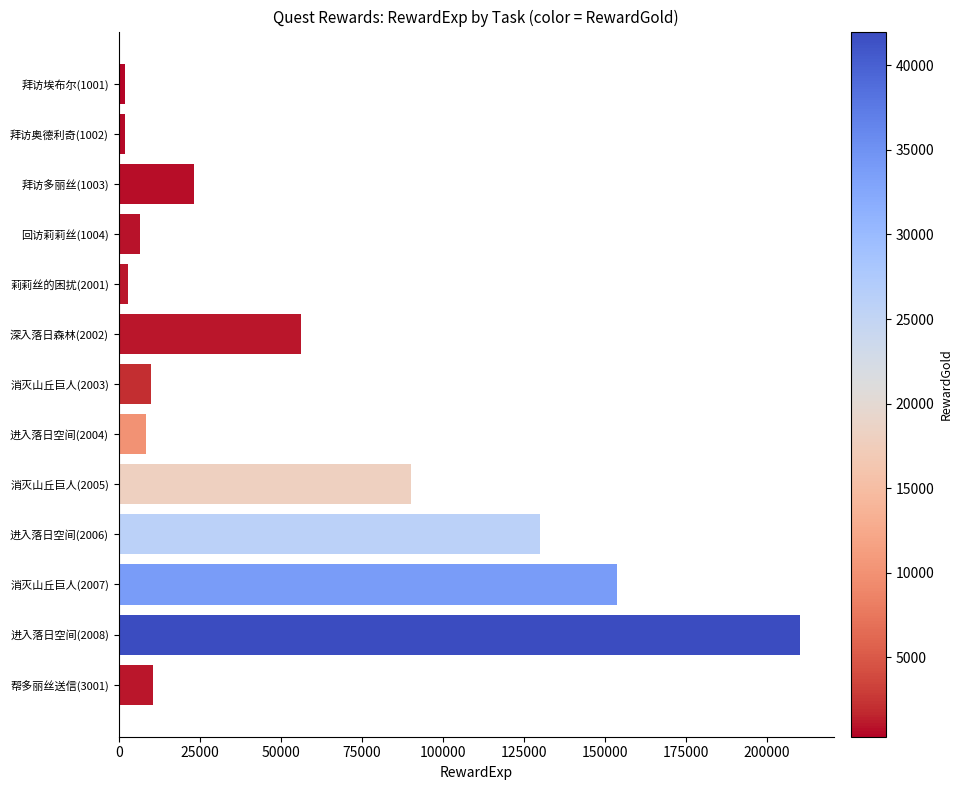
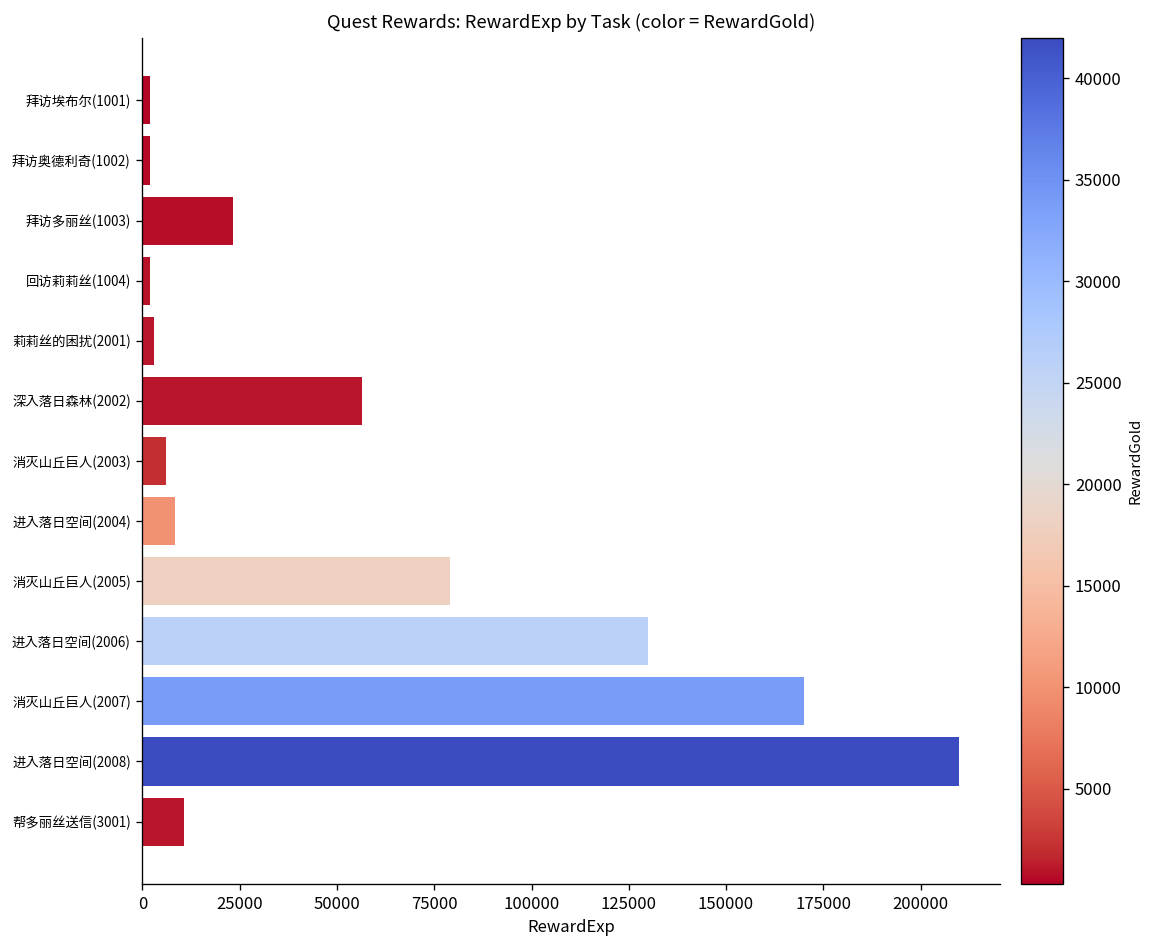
  {
    "拜访埃布尔(1001)": 2000,
    "拜访奥德利奇(1002)": 2000,
    "拜访多丽丝(1003)": 23000,
-   "回访莉莉丝(1004)": 6000,
+   "回访莉莉丝(1004)": 2000,
    "莉莉丝的困扰(2001)": 3000,
    "深入落日森林(2002)": 56000,
-   "消灭山丘巨人(2003)": 10000,
+   "消灭山丘巨人(2003)": 6000,
    "进入落日空间(2004)": 8000,
-   "消灭山丘巨人(2005)": 90000,
+   "消灭山丘巨人(2005)": 79000,
    "进入落日空间(2006)": 130000,
-   "消灭山丘巨人(2007)": 154000,
+   "消灭山丘巨人(2007)": 170000,
    "进入落日空间(2008)": 210000,
    "帮多丽丝送信(3001)": 11000
  }
